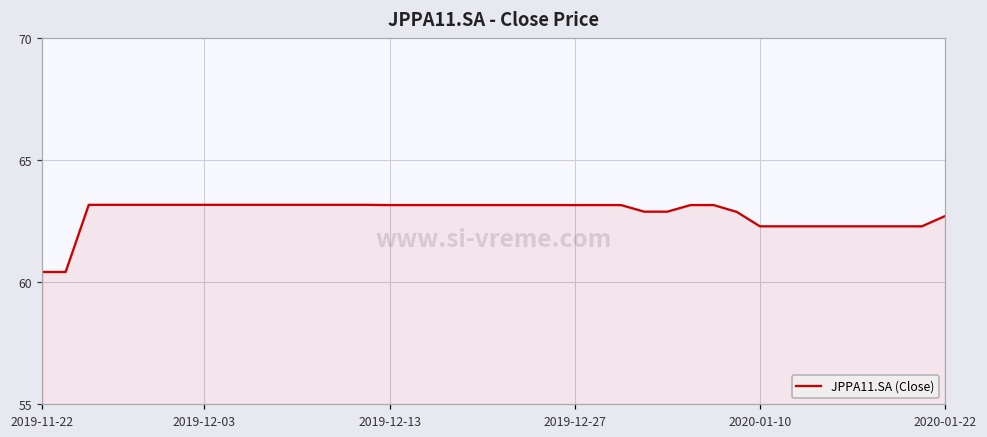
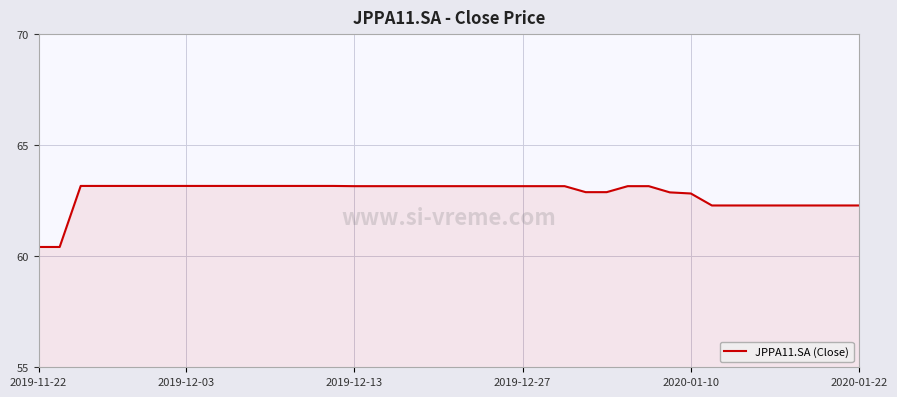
  {
    "2019-11-22": 60.4,
    "2019-12-03": 63.2,
    "2019-12-13": 63.2,
    "2019-12-27": 63.2,
-   "2020-01-10": 62.3,
-   "2020-01-22": 62.7
+   "2020-01-10": 62.8,
+   "2020-01-22": 62.3
  }
